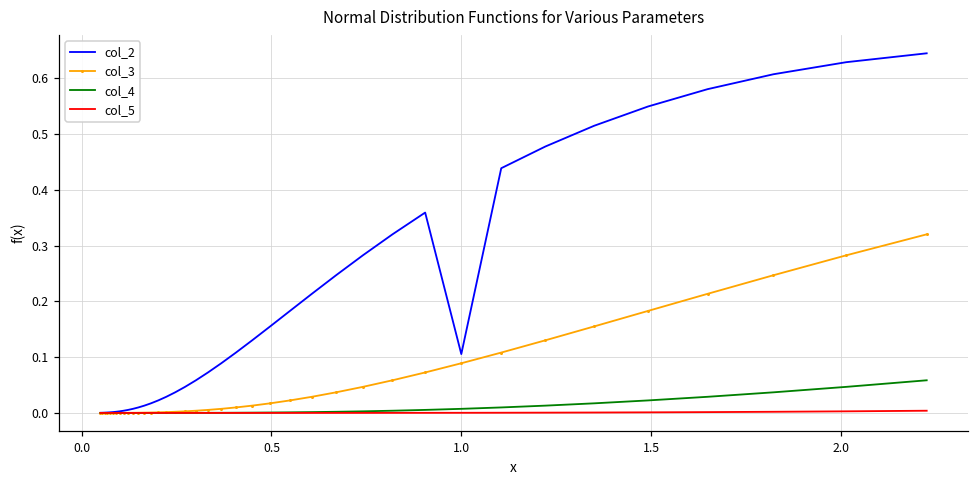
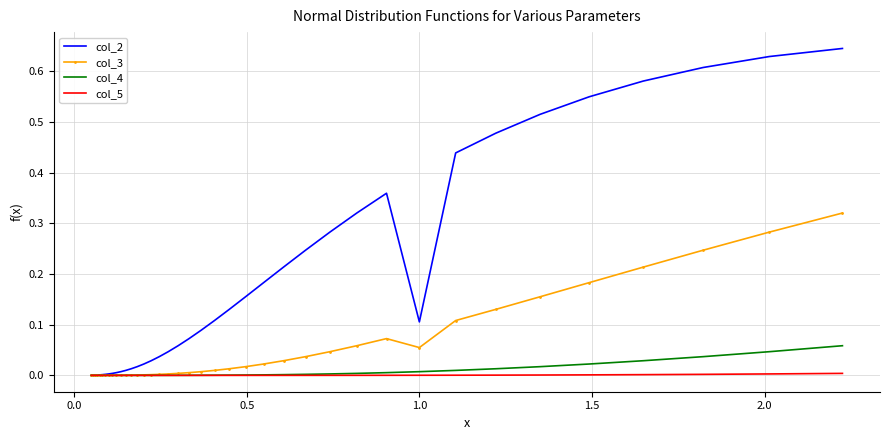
  {
    "col_2": {
      "1.0": 0.11
    },
    "col_3": {
-     "1.0": 0.09
+     "1.0": 0.05
    },
    "col_4": {
      "1.0": 0.01
    },
    "col_5": {
      "1.0": 0.00
    }
  }
